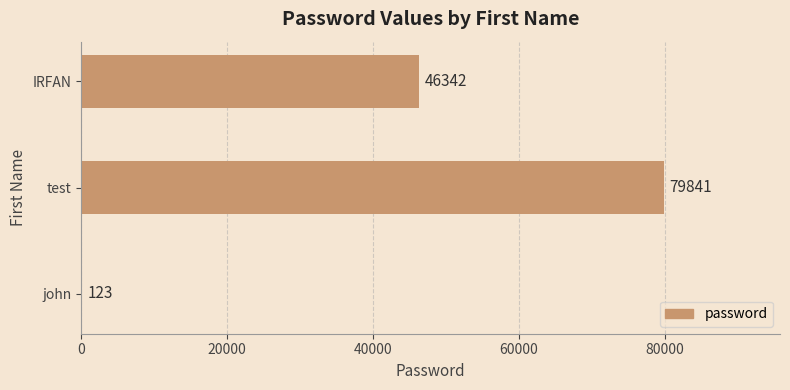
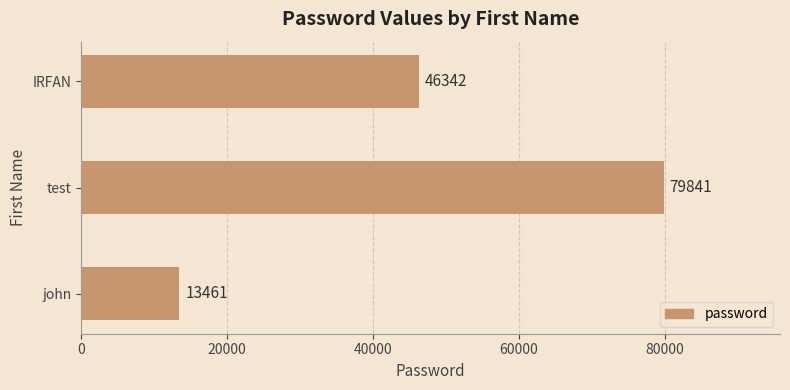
  {
    "IRFAN": 46342,
    "test": 79841,
-   "john": 123
+   "john": 13461
  }
